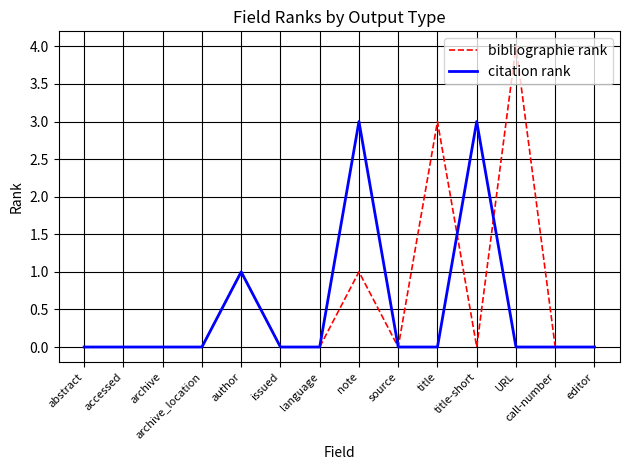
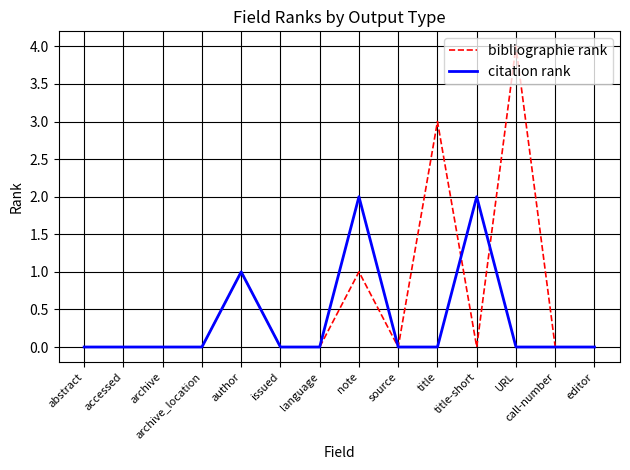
  {
    "bibliographie rank": {
      "note": 1,
      "title": 3,
      "title-short": 0
    },
    "citation rank": {
-     "note": 3,
+     "note": 2,
      "title": 0,
-     "title-short": 3,
+     "title-short": 2,
      "URL": 0
    }
  }
